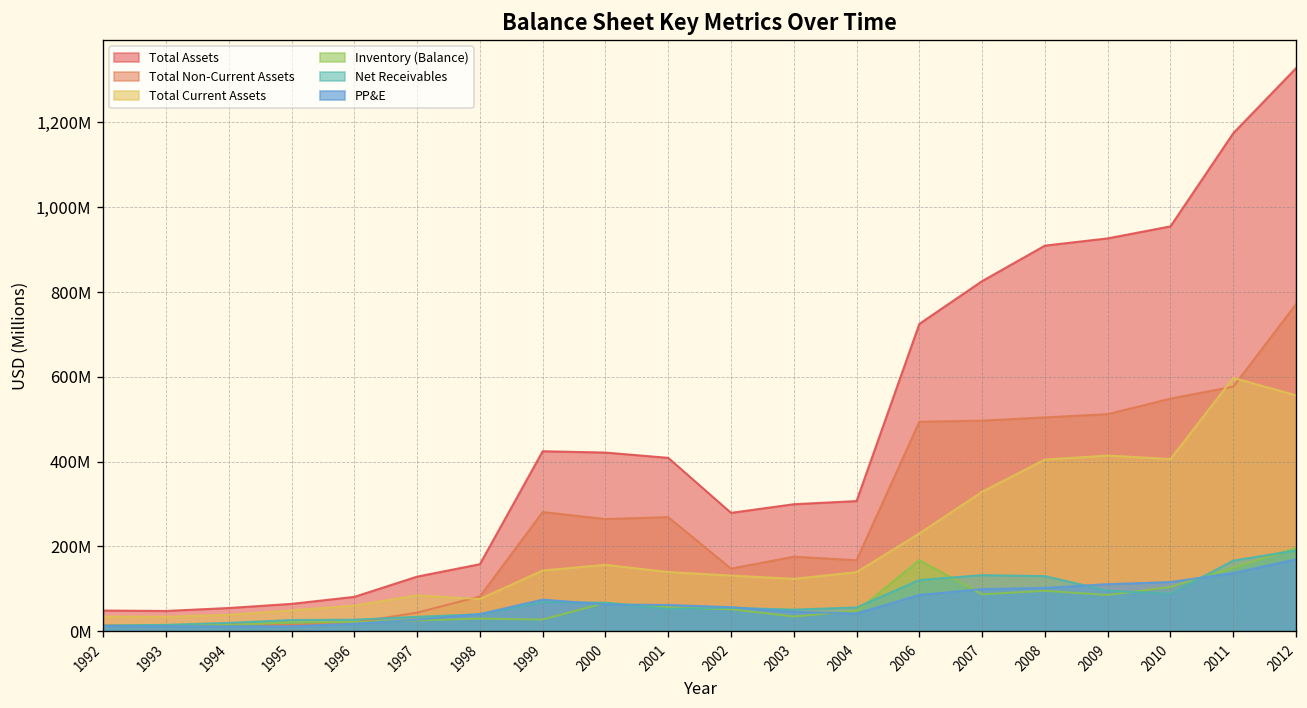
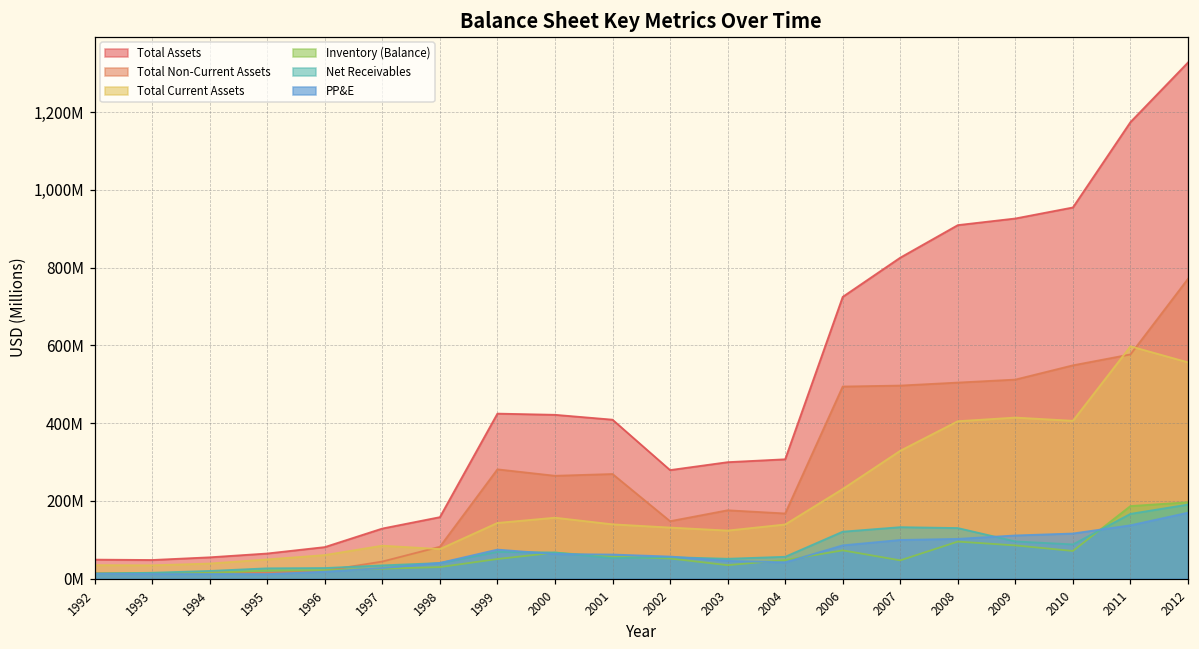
  {
    "Inventory (Balance)": {
      "1998": "30,000,000",
-     "1999": "30,000,000",
+     "1999": "50,000,000",
      "2003": "30,000,000",
-     "2006": "170,000,000",
-     "2007": "90,000,000",
+     "2006": "70,000,000",
+     "2007": "50,000,000",
      "2009": "90,000,000",
-     "2010": "100,000,000",
-     "2011": "150,000,000"
+     "2010": "70,000,000",
+     "2011": "190,000,000"
    }
  }
